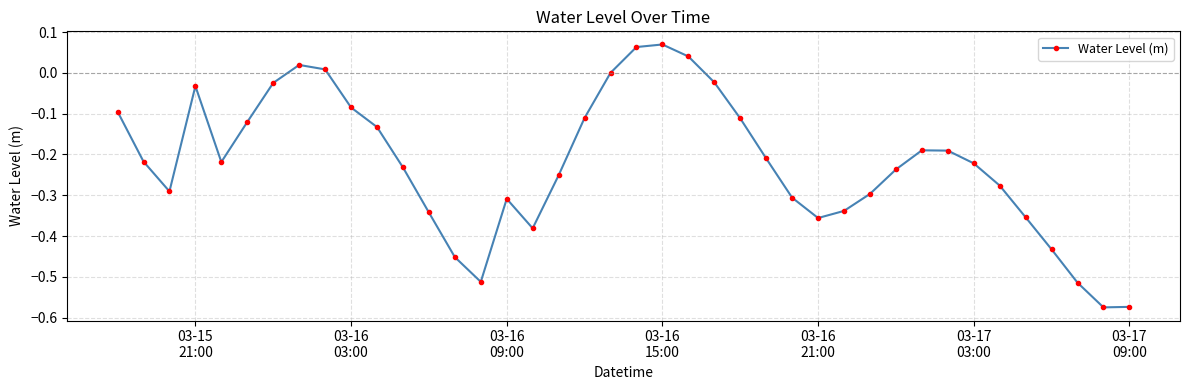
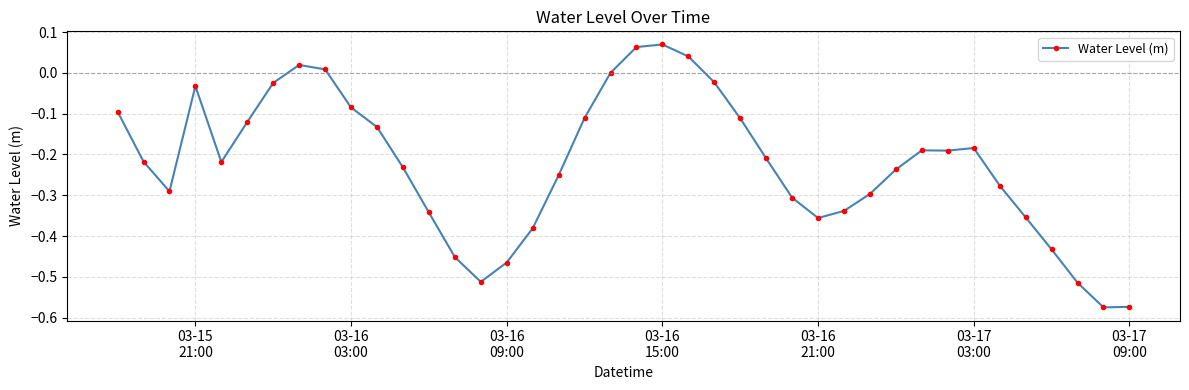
  {
    "03-15 21:00": -0.03,
    "03-16 03:00": -0.08,
-   "03-16 09:00": -0.31,
+   "03-16 09:00": -0.46,
    "03-16 15:00": 0.07,
    "03-16 21:00": -0.36,
-   "03-17 03:00": -0.22,
+   "03-17 03:00": -0.18,
    "03-17 09:00": -0.57
  }
